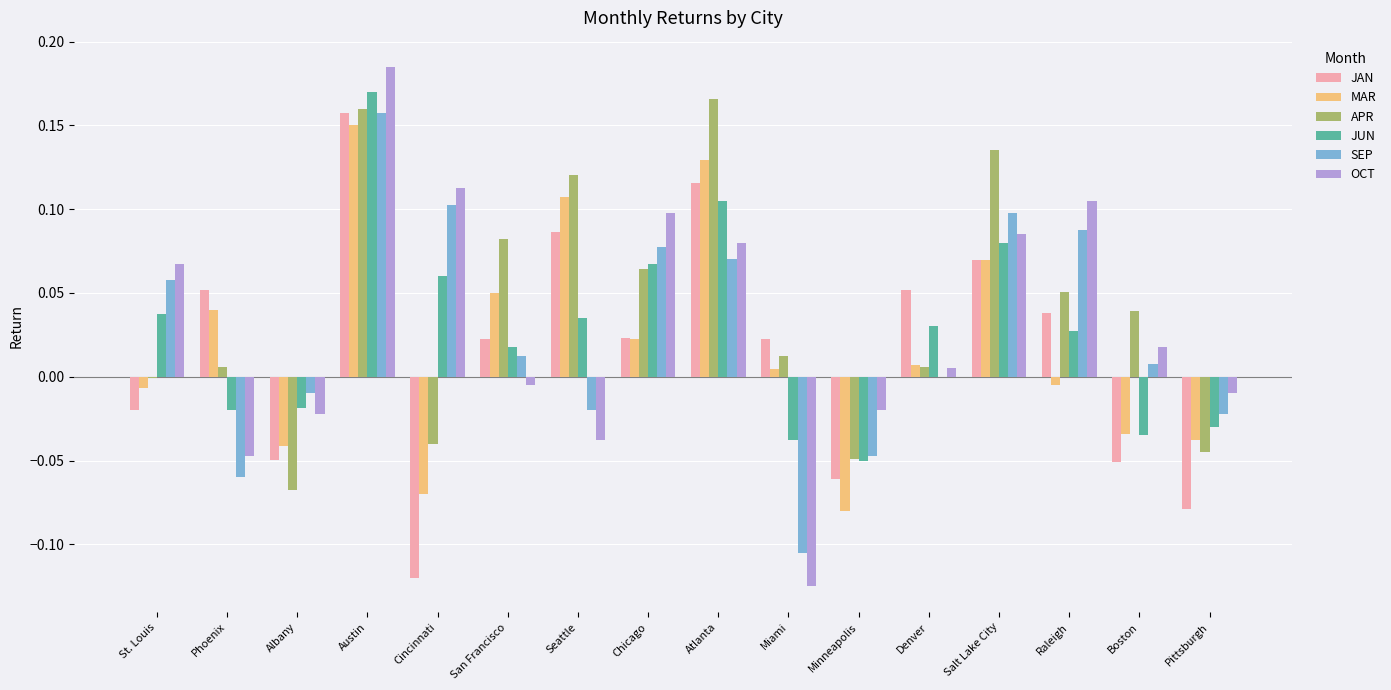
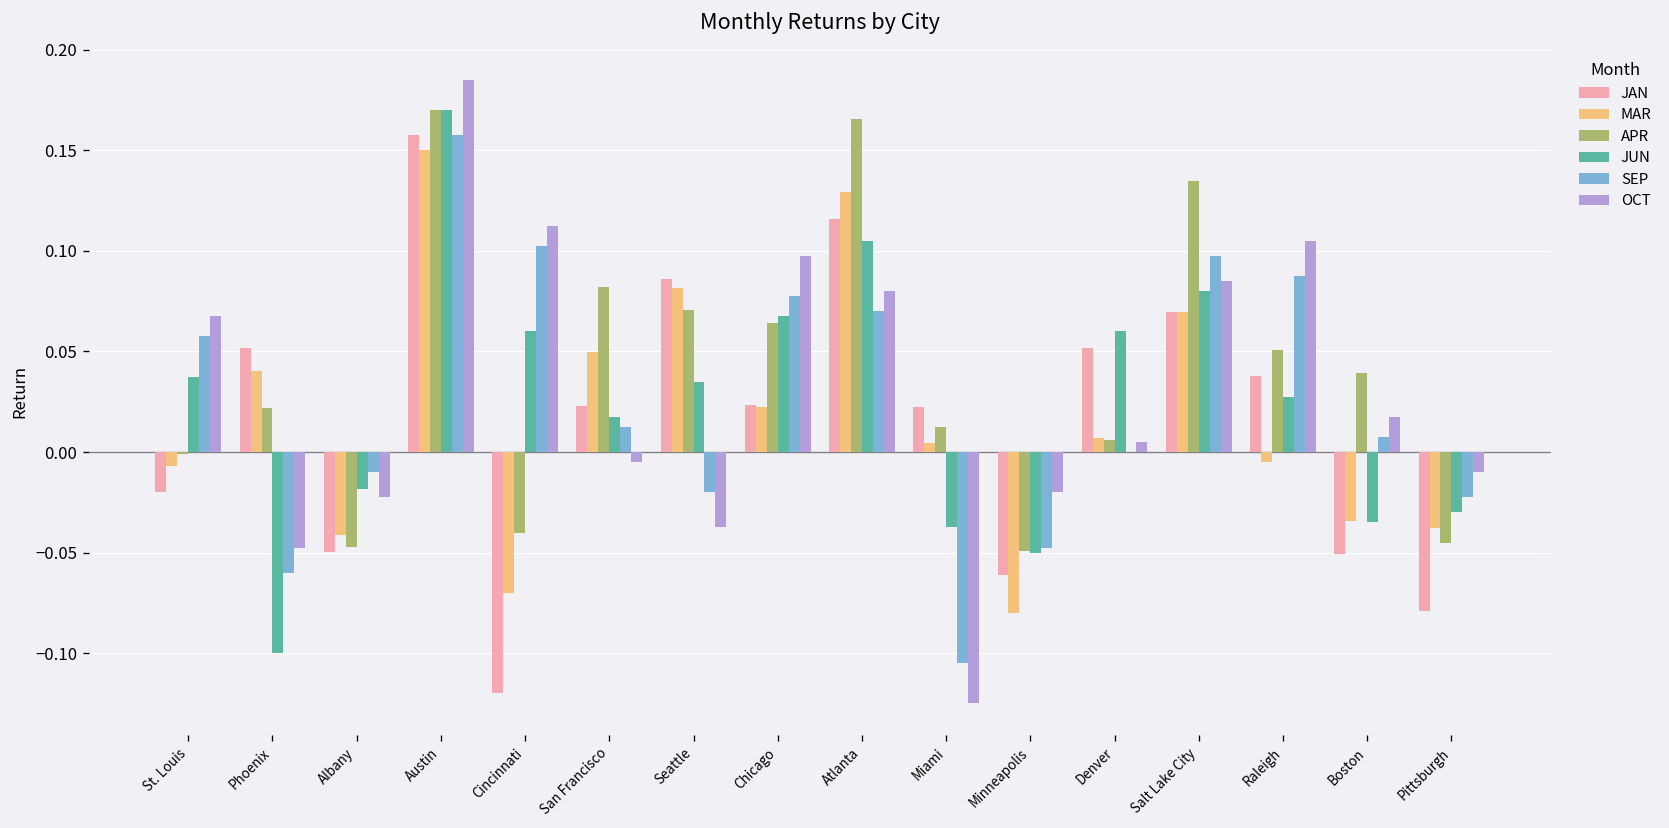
  {
    "JAN": {
      "St. Louis": -0.020,
      "Phoenix": 0.052,
      "Albany": -0.050,
      "Austin": 0.158,
      "Cincinnati": -0.120,
      "San Francisco": 0.023,
      "Seattle": 0.086,
      "Chicago": 0.023,
      "Atlanta": 0.116,
      "Miami": 0.023,
      "Minneapolis": -0.061,
      "Denver": 0.052,
      "Salt Lake City": 0.069,
      "Raleigh": 0.038,
      "Boston": -0.051,
      "Pittsburgh": -0.079
    },
    "MAR": {
      "St. Louis": -0.007,
      "Phoenix": 0.040,
      "Albany": -0.041,
      "Austin": 0.150,
      "Cincinnati": -0.070,
      "San Francisco": 0.050,
-     "Seattle": 0.107,
+     "Seattle": 0.081,
      "Chicago": 0.022,
      "Atlanta": 0.129,
      "Miami": 0.004,
      "Minneapolis": -0.080,
      "Denver": 0.007,
      "Salt Lake City": 0.070,
      "Raleigh": -0.005,
      "Boston": -0.034,
      "Pittsburgh": -0.038
    },
    "APR": {
-     "Phoenix": 0.006,
-     "Albany": -0.068,
-     "Austin": 0.16,
+     "Phoenix": 0.022,
+     "Albany": -0.047,
+     "Austin": 0.17,
      "Cincinnati": -0.040,
      "San Francisco": 0.082,
-     "Seattle": 0.120,
+     "Seattle": 0.070,
      "Chicago": 0.064,
      "Atlanta": 0.166,
      "Miami": 0.013,
      "Minneapolis": -0.049,
      "Denver": 0.006,
      "Salt Lake City": 0.135,
      "Raleigh": 0.051,
      "Boston": 0.039,
      "Pittsburgh": -0.045
    },
    "JUN": {
      "St. Louis": 0.038,
-     "Phoenix": -0.02,
+     "Phoenix": -0.10,
      "Albany": -0.019,
      "Austin": 0.17,
      "Cincinnati": 0.06,
      "San Francisco": 0.018,
      "Seattle": 0.035,
      "Chicago": 0.068,
      "Atlanta": 0.105,
      "Miami": -0.038,
      "Minneapolis": -0.05,
-     "Denver": 0.03,
+     "Denver": 0.06,
      "Salt Lake City": 0.08,
      "Raleigh": 0.028,
      "Boston": -0.035,
      "Pittsburgh": -0.03
    }
  }
